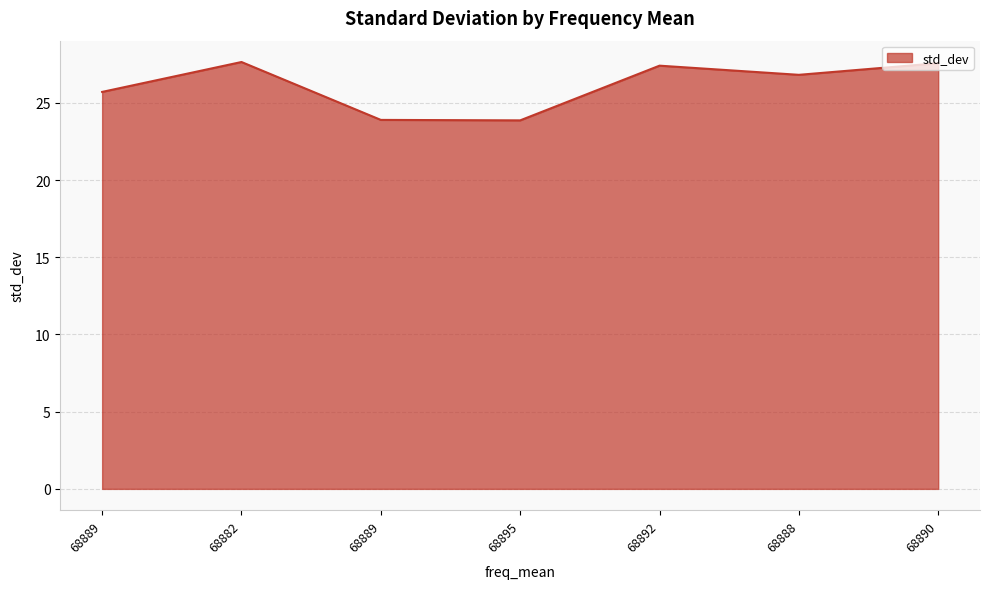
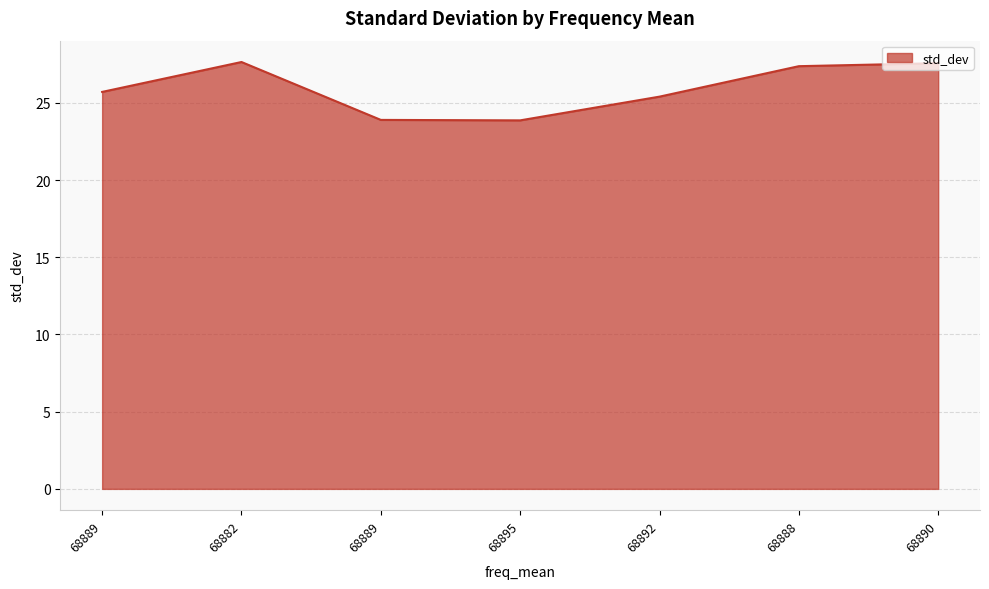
  {
    "68882": 27.7,
    "68895": 23.9,
-   "68892": 27.4,
-   "68888": 26.8
+   "68892": 25.4,
+   "68888": 27.4
  }
